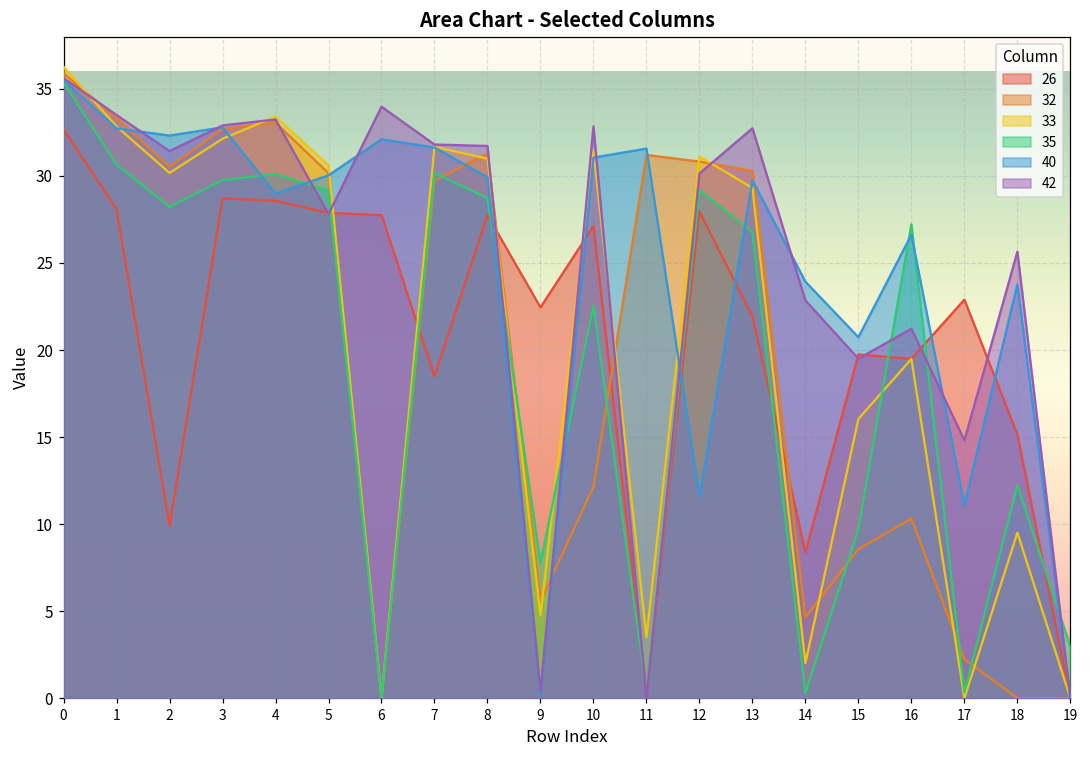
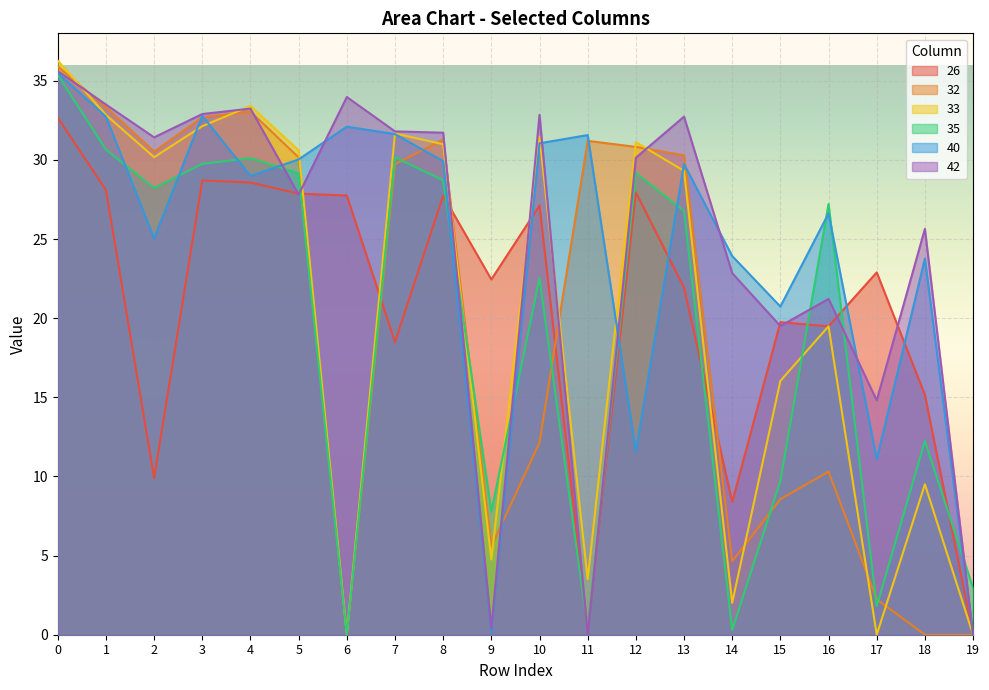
  {
    "35": {
      "1": 30.6,
      "2": 28.2,
      "3": 29.8,
      "4": 30.1,
      "5": 29.2,
      "7": 30.2,
      "8": 28.7,
      "9": 7.8,
      "10": 22.5,
      "12": 29.2,
      "13": 26.8,
      "14": 0.3,
      "15": 9.7,
      "16": 27.2,
-     "17": 0.3,
+     "17": 1.8,
      "18": 12.2,
      "19": 3.0
    },
    "40": {
-     "2": 32.3,
+     "2": 25.0,
      "4": 29.0,
      "6": 32.1,
      "8": 29.9,
      "9": 0.2,
      "10": 31.1,
      "11": 31.6,
      "12": 11.6,
      "13": 29.7,
      "14": 23.9,
      "15": 20.7,
      "16": 26.6,
      "17": 11.1,
      "18": 23.8
    },
    "42": {
      "1": 33.5,
      "2": 31.4,
      "4": 33.2,
      "6": 34.0,
      "8": 31.7,
      "9": 0.4,
      "10": 32.8,
      "11": 0.0,
      "12": 30.1,
      "13": 32.7,
      "14": 22.8,
      "15": 19.5,
      "16": 21.2,
      "17": 14.8,
      "18": 25.6
    }
  }
